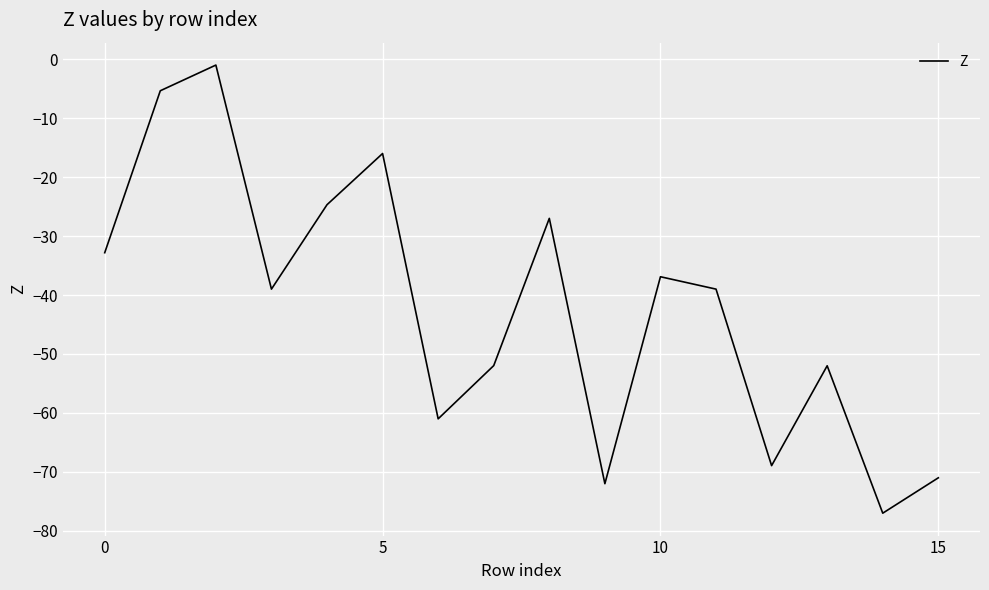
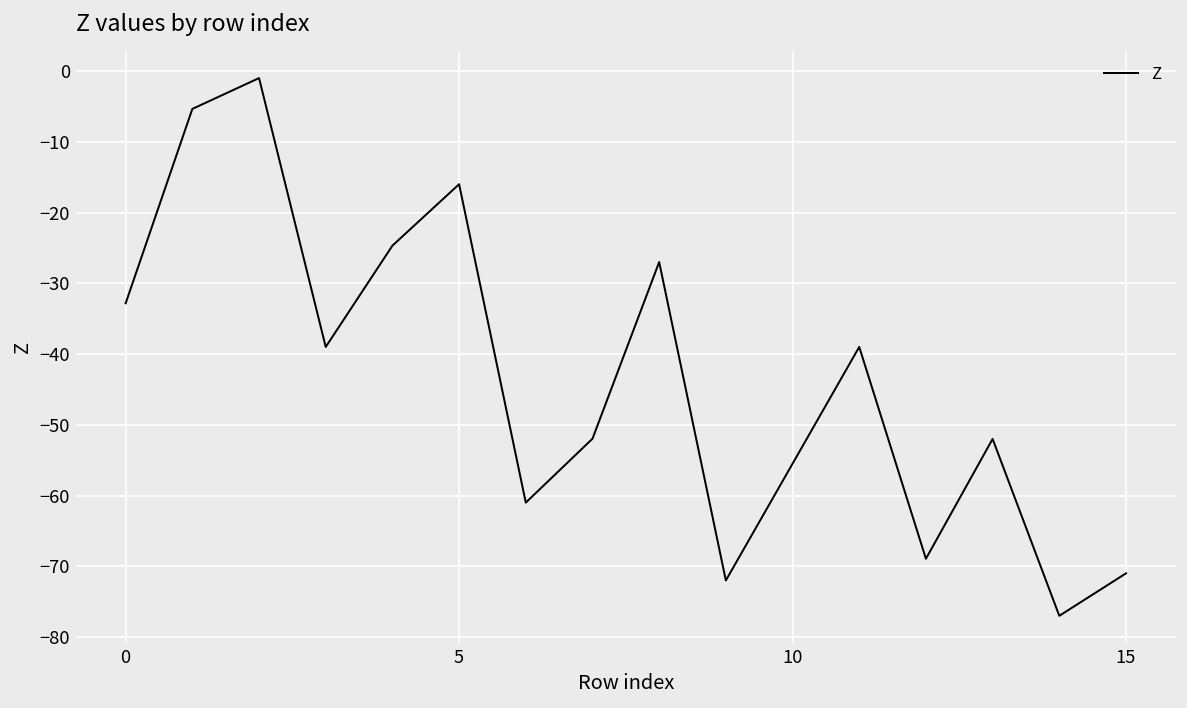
  {
    "0": -33,
    "5": -16,
-   "10": -37,
+   "10": -56,
    "15": -71
  }
